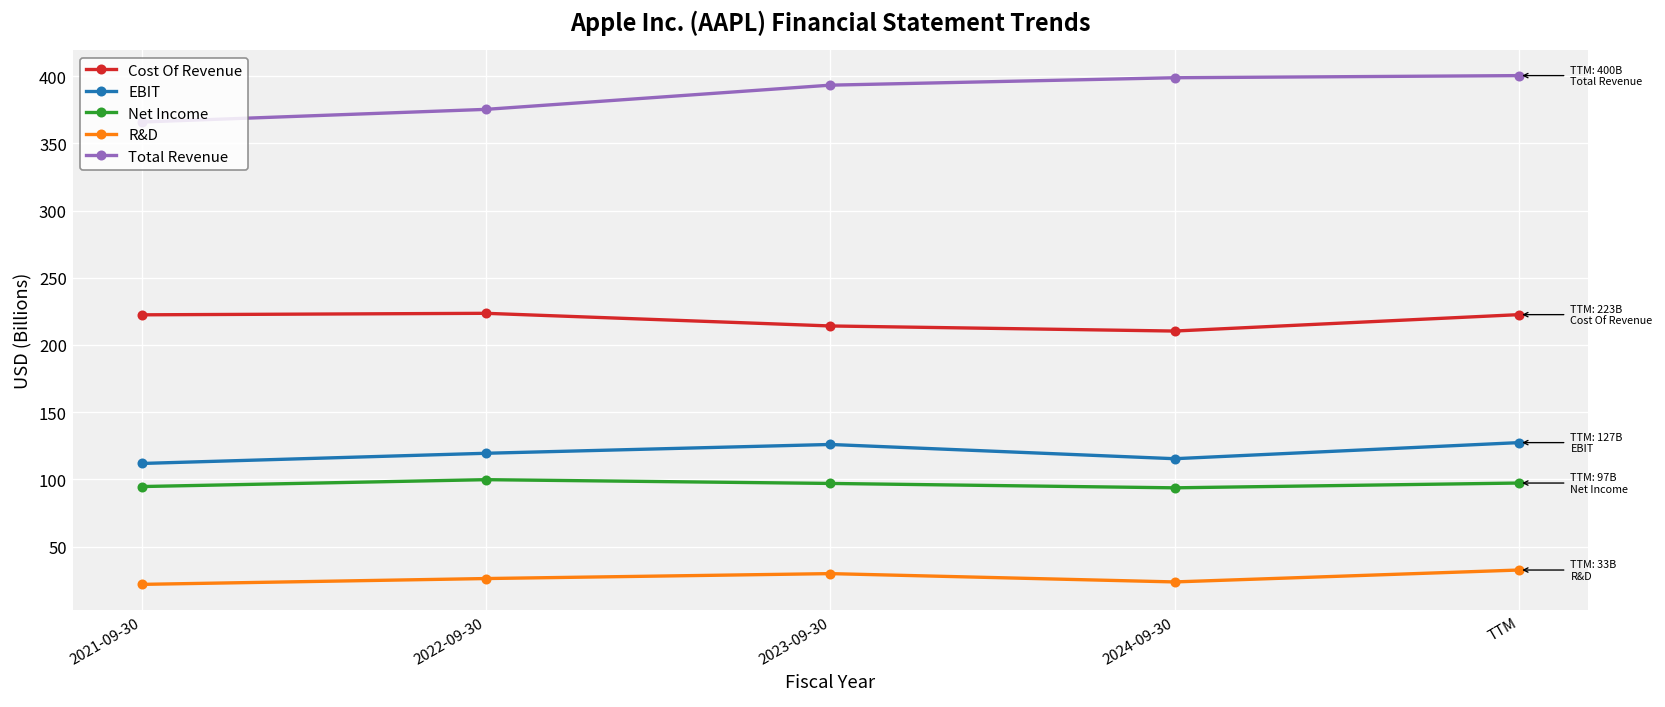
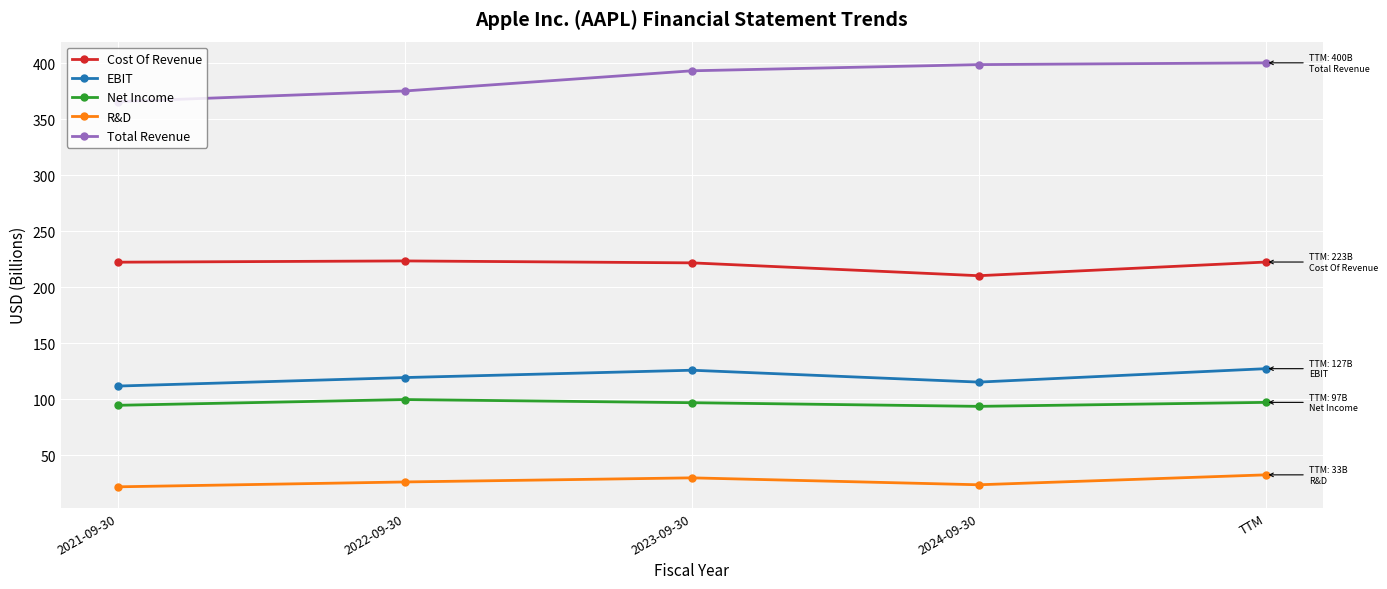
  {
    "Cost Of Revenue": {
      "2021-09-30": "222",
      "2022-09-30": "224",
-     "2023-09-30": "214",
+     "2023-09-30": "222",
      "2024-09-30": "210"
    },
    "EBIT": {
      "TTM": "127B"
    },
    "Net Income": {
      "TTM": "97B"
    },
    "R&D": {
      "TTM": "33B"
    },
    "Total Revenue": {
      "TTM": "400B"
    }
  }
